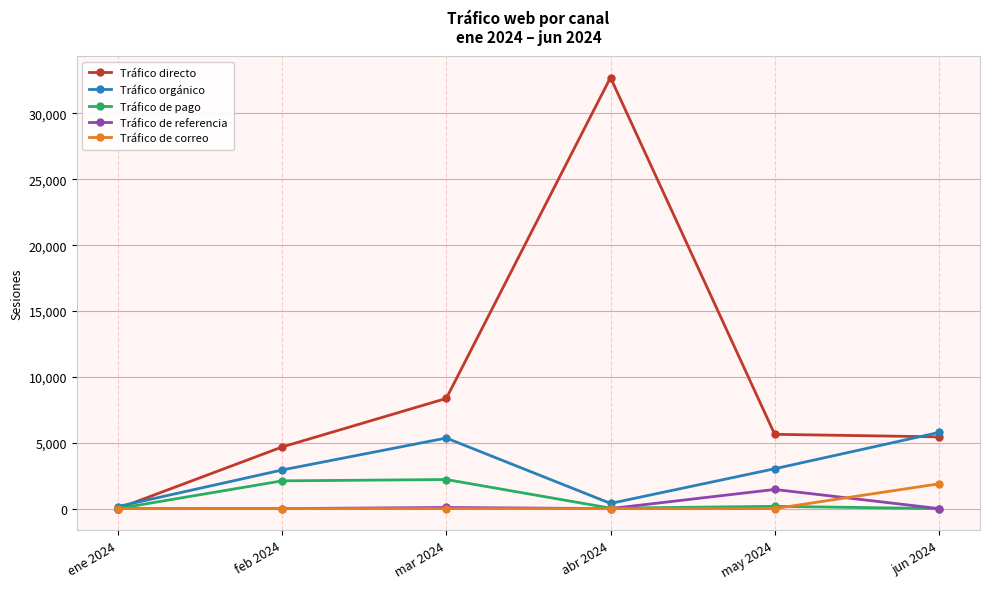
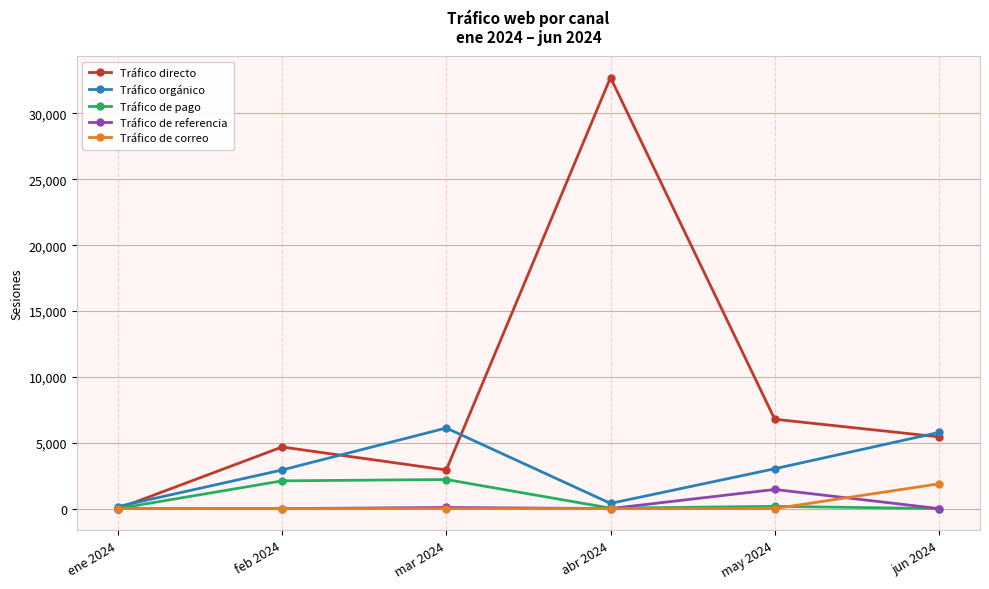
  {
    "Tráfico directo": {
      "feb 2024": "4,700",
-     "mar 2024": "8,400",
+     "mar 2024": "2,900",
      "abr 2024": "32,700",
-     "may 2024": "5,600",
+     "may 2024": "6,800",
      "jun 2024": "5,400"
    },
    "Tráfico orgánico": {
      "feb 2024": "2,900",
-     "mar 2024": "5,400",
+     "mar 2024": "6,100",
      "abr 2024": "400",
      "may 2024": "3,000",
      "jun 2024": "5,800"
    },
    "Tráfico de pago": {
      "feb 2024": "2,100",
      "mar 2024": "2,200"
    },
    "Tráfico de referencia": {
      "may 2024": "1,500"
    },
    "Tráfico de correo": {
      "jun 2024": "1,900"
    }
  }
